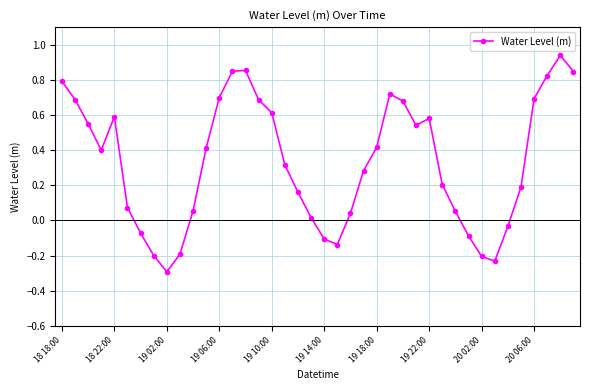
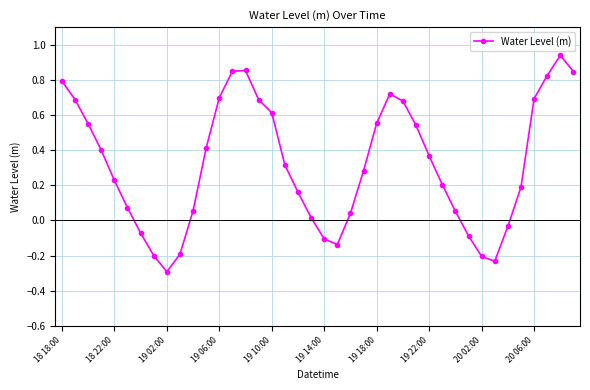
  {
    "18 18:00": 0.79,
-   "18 22:00": 0.59,
+   "18 22:00": 0.23,
    "19 02:00": -0.29,
    "19 06:00": 0.70,
    "19 10:00": 0.61,
    "19 14:00": -0.11,
-   "19 18:00": 0.42,
-   "19 22:00": 0.58,
+   "19 18:00": 0.55,
+   "19 22:00": 0.37,
    "20 02:00": -0.20,
    "20 06:00": 0.69
  }
